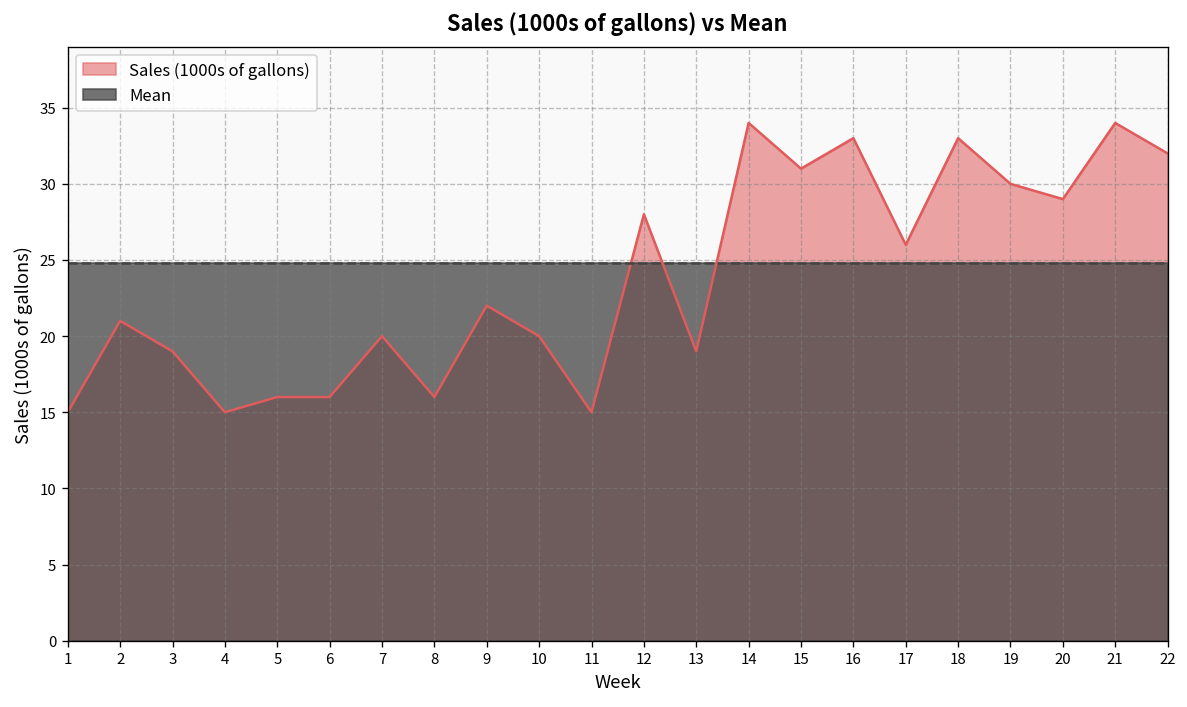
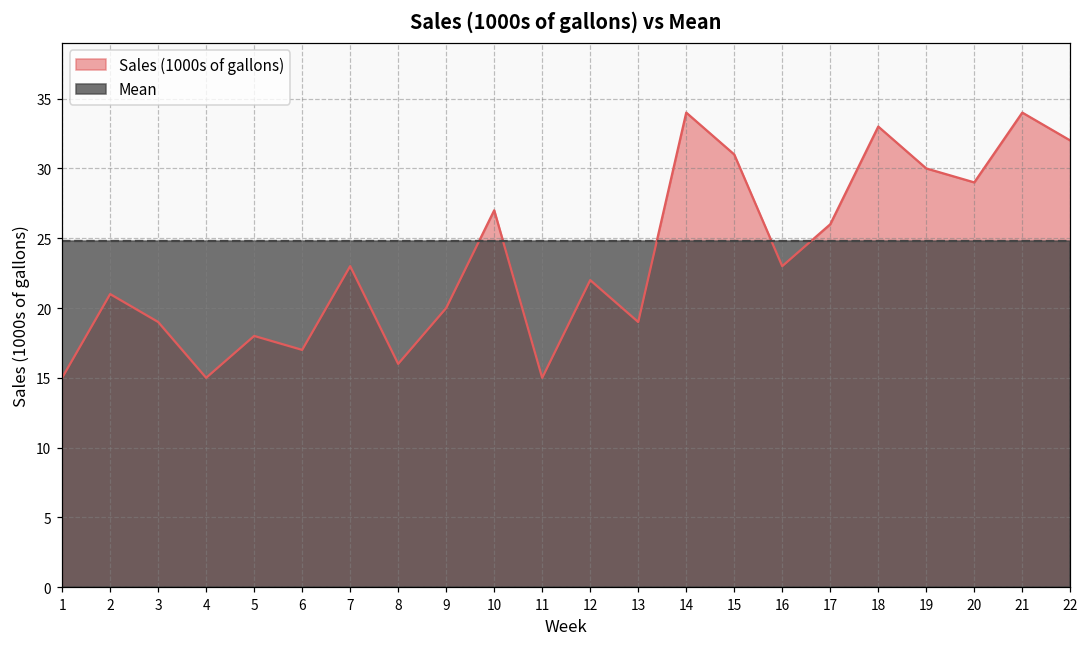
  {
    "Sales (1000s of gallons)": {
      "1": 15,
      "2": 21,
      "3": 19,
      "4": 15,
-     "5": 16,
-     "6": 16,
-     "7": 20,
+     "5": 18,
+     "6": 17,
+     "7": 23,
      "8": 16,
-     "9": 22,
-     "10": 20,
+     "9": 20,
+     "10": 27,
      "11": 15,
-     "12": 28,
+     "12": 22,
      "13": 19,
      "14": 34,
      "15": 31,
-     "16": 33,
+     "16": 23,
      "17": 26,
      "18": 33,
      "19": 30,
      "20": 29,
      "21": 34,
      "22": 32
    },
    "Mean": {
      "1": 25,
      "2": 25,
      "3": 25,
      "4": 25,
      "5": 25,
      "6": 25,
      "7": 25,
      "8": 25,
      "9": 25,
      "10": 25,
      "11": 25,
      "12": 25,
      "13": 25,
      "14": 25,
      "15": 25,
      "16": 25,
      "17": 25,
      "18": 25,
      "19": 25,
      "20": 25,
      "21": 25,
      "22": 25
    }
  }
